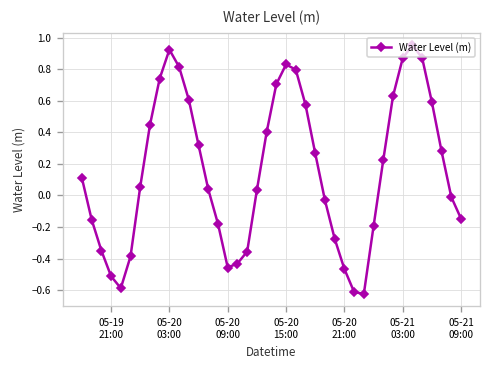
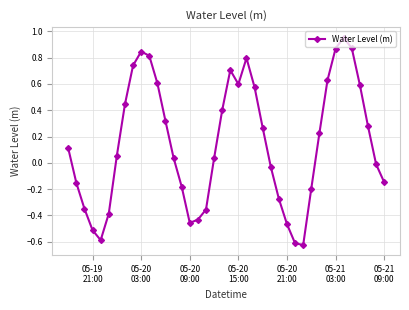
  {
    "05-19 21:00": -0.51,
-   "05-20 03:00": 0.92,
+   "05-20 03:00": 0.85,
    "05-20 09:00": -0.46,
-   "05-20 15:00": 0.83,
+   "05-20 15:00": 0.60,
    "05-20 21:00": -0.47,
    "05-21 03:00": 0.87,
    "05-21 09:00": -0.15
  }
